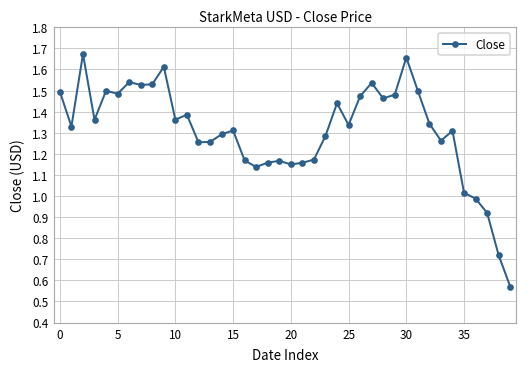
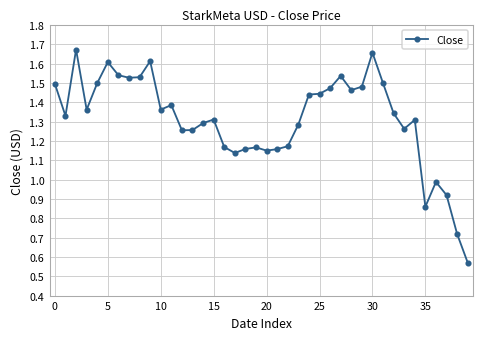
  {
    "0": 1.49,
-   "5": 1.48,
+   "5": 1.61,
    "10": 1.36,
    "15": 1.31,
    "20": 1.15,
-   "25": 1.34,
+   "25": 1.44,
    "30": 1.66,
-   "35": 1.02
+   "35": 0.86
  }
